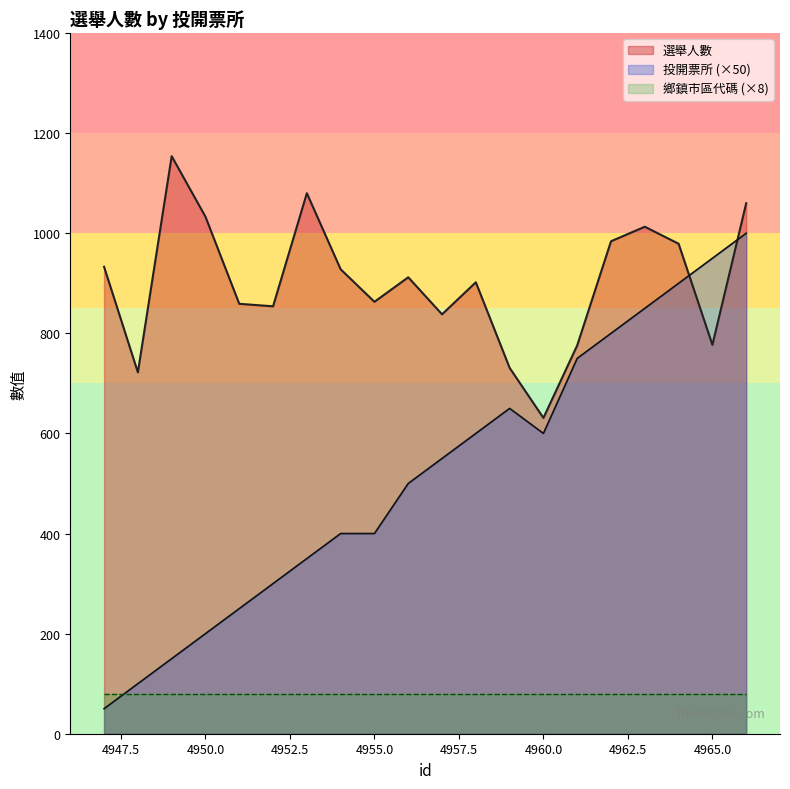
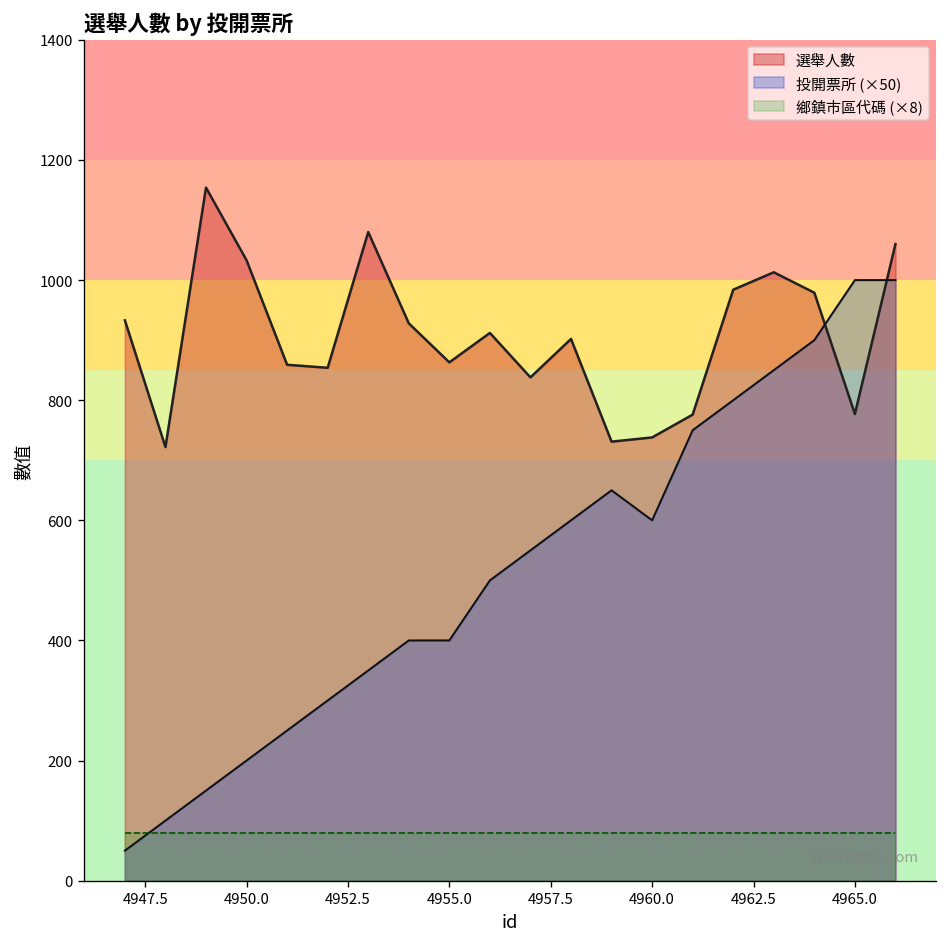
  {
    "選舉人數": {
      "4950.0": 1030,
      "4955.0": 860,
-     "4960.0": 630,
+     "4960.0": 740,
      "4965.0": 780
    },
    "投開票所 (×50)": {
      "4950.0": 200,
      "4955.0": 400,
      "4960.0": 600,
-     "4965.0": 950
+     "4965.0": 1000
    },
    "鄉鎮市區代碼 (×8)": {
      "4950.0": 80,
      "4955.0": 80,
      "4960.0": 80,
      "4965.0": 80
    }
  }
